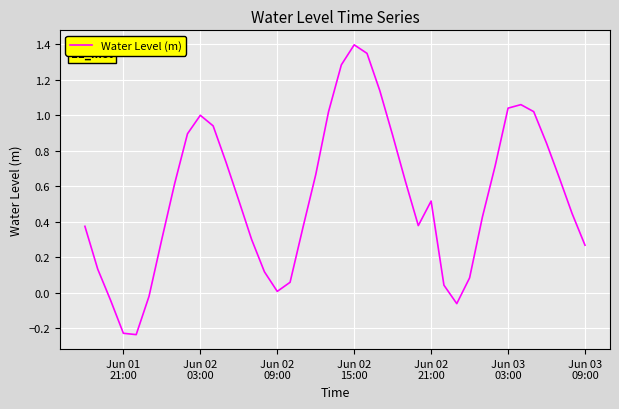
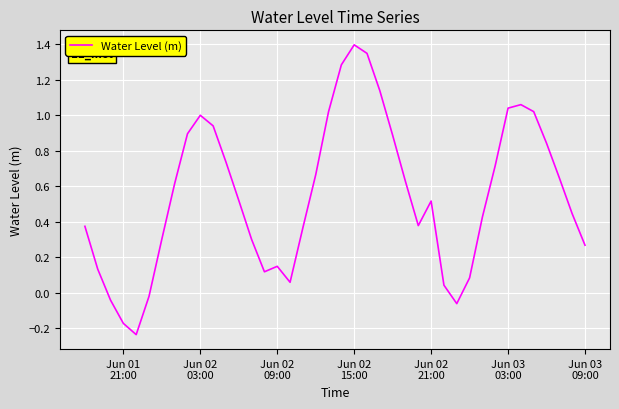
  {
-   "Jun 01 21:00": -0.23,
+   "Jun 01 21:00": -0.17,
    "Jun 02 03:00": 1.00,
-   "Jun 02 09:00": 0.01,
+   "Jun 02 09:00": 0.15,
    "Jun 02 15:00": 1.40,
    "Jun 02 21:00": 0.52,
    "Jun 03 03:00": 1.04,
    "Jun 03 09:00": 0.27
  }
